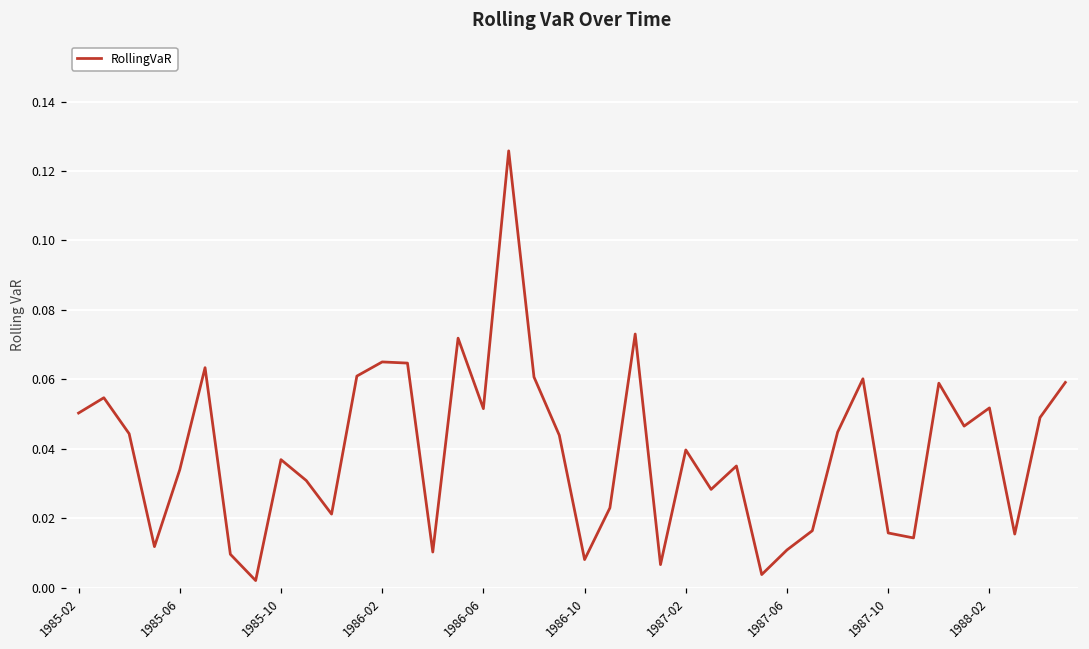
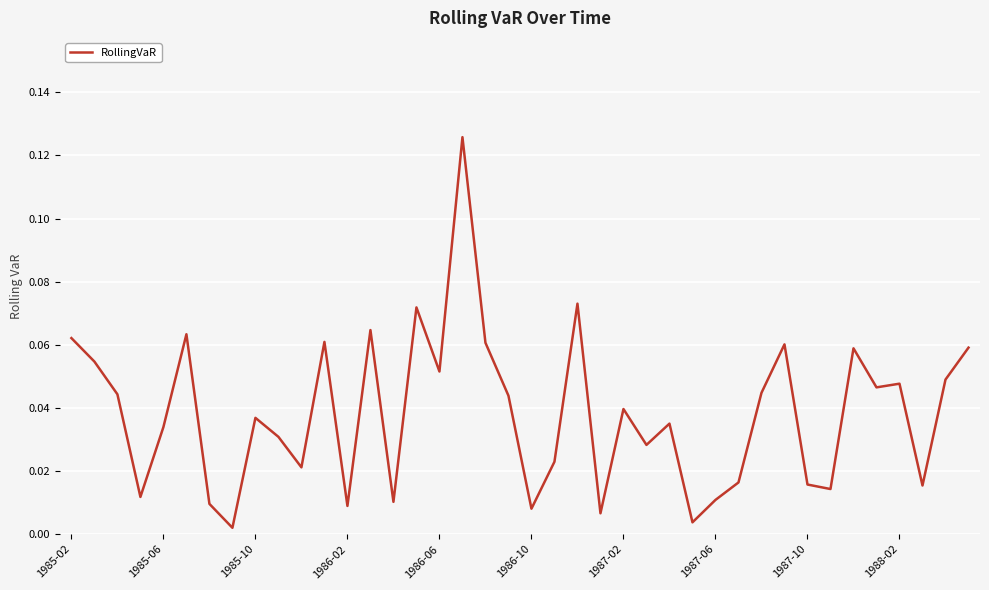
  {
-   "1985-02": 0.050,
+   "1985-02": 0.062,
    "1985-06": 0.034,
    "1985-10": 0.037,
-   "1986-02": 0.065,
+   "1986-02": 0.009,
    "1986-06": 0.052,
    "1986-10": 0.008,
    "1987-02": 0.040,
    "1987-06": 0.011,
    "1987-10": 0.016,
-   "1988-02": 0.052
+   "1988-02": 0.048
  }
